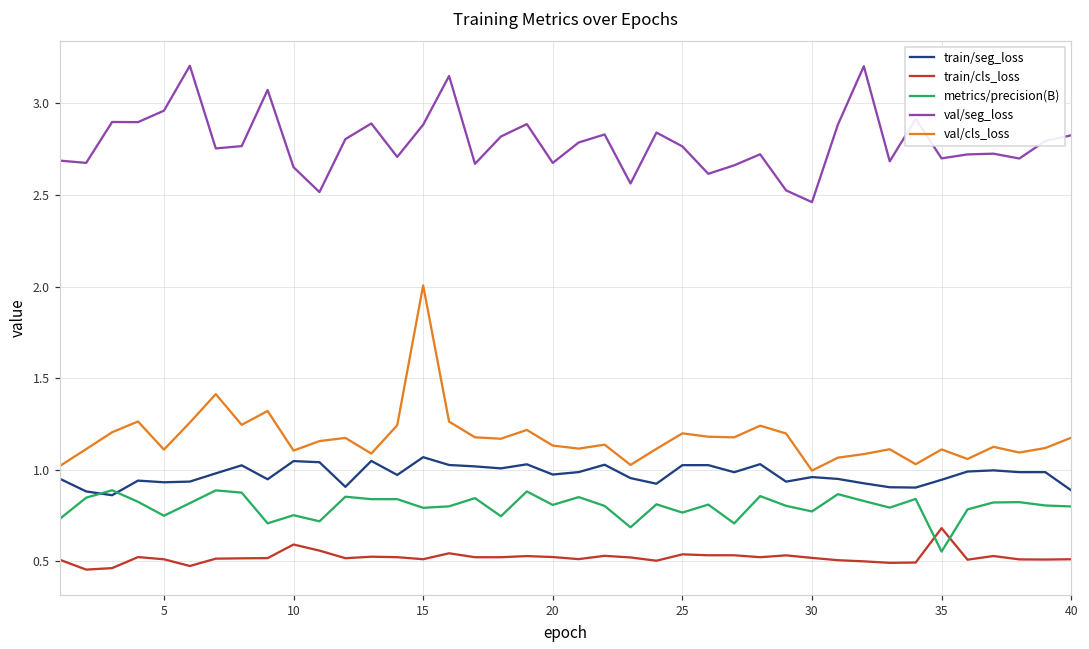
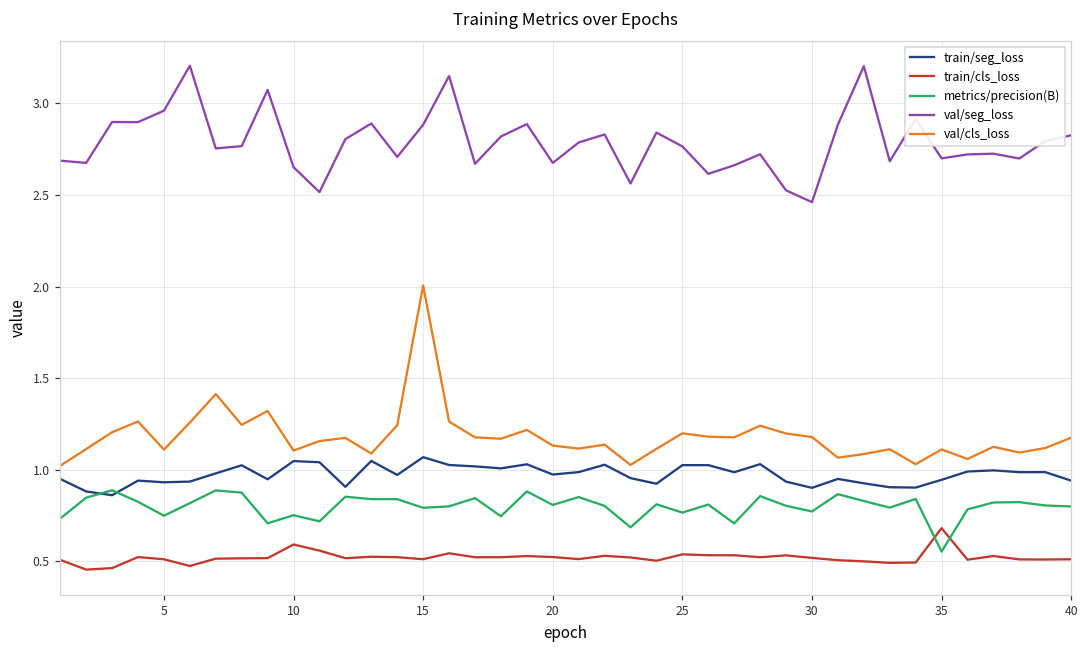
  {
    "train/seg_loss": {
      "5": 0.93,
      "10": 1.05,
      "15": 1.07,
      "20": 0.97,
      "25": 1.03,
-     "30": 0.96,
+     "30": 0.90,
      "35": 0.95,
-     "40": 0.89
+     "40": 0.94
    },
    "train/cls_loss": {
      "5": 0.51,
      "10": 0.59,
      "15": 0.51,
      "20": 0.52,
      "25": 0.54,
      "30": 0.52,
      "35": 0.68,
      "40": 0.51
    },
    "metrics/precision(B)": {
      "5": 0.75,
      "10": 0.75,
      "15": 0.79,
      "20": 0.81,
      "25": 0.77,
      "30": 0.77,
      "35": 0.55,
      "40": 0.80
    },
    "val/seg_loss": {
      "5": 2.96,
      "10": 2.65,
      "15": 2.88,
      "20": 2.68,
      "25": 2.77,
      "30": 2.46,
      "35": 2.70,
      "40": 2.83
    },
    "val/cls_loss": {
      "5": 1.11,
      "10": 1.10,
      "15": 2.01,
      "20": 1.13,
      "25": 1.20,
-     "30": 1.00,
+     "30": 1.18,
      "35": 1.11,
      "40": 1.18
    }
  }
